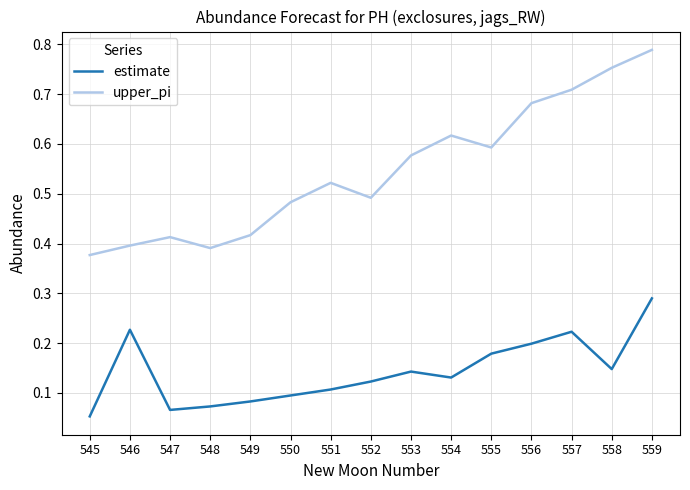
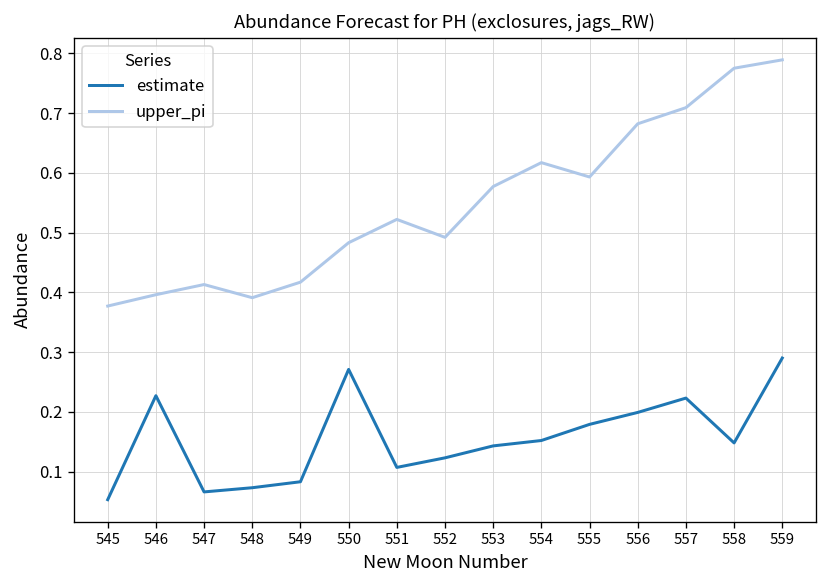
  {
    "estimate": {
      "545": 0.05,
      "546": 0.23,
      "547": 0.07,
      "548": 0.07,
      "549": 0.08,
-     "550": 0.10,
+     "550": 0.27,
      "551": 0.11,
      "552": 0.12,
      "553": 0.14,
-     "554": 0.13,
+     "554": 0.15,
      "555": 0.18,
      "556": 0.20,
      "557": 0.22,
      "558": 0.15,
      "559": 0.29
    },
    "upper_pi": {
      "545": 0.38,
      "546": 0.40,
      "547": 0.41,
      "548": 0.39,
      "549": 0.42,
      "550": 0.48,
      "551": 0.52,
      "552": 0.49,
      "553": 0.58,
      "554": 0.62,
      "555": 0.59,
      "556": 0.68,
      "557": 0.71,
-     "558": 0.75,
+     "558": 0.78,
      "559": 0.79
    }
  }
